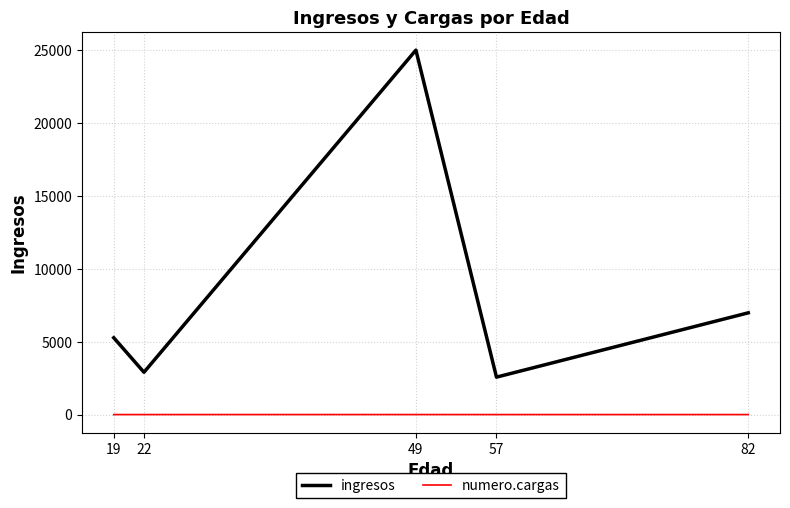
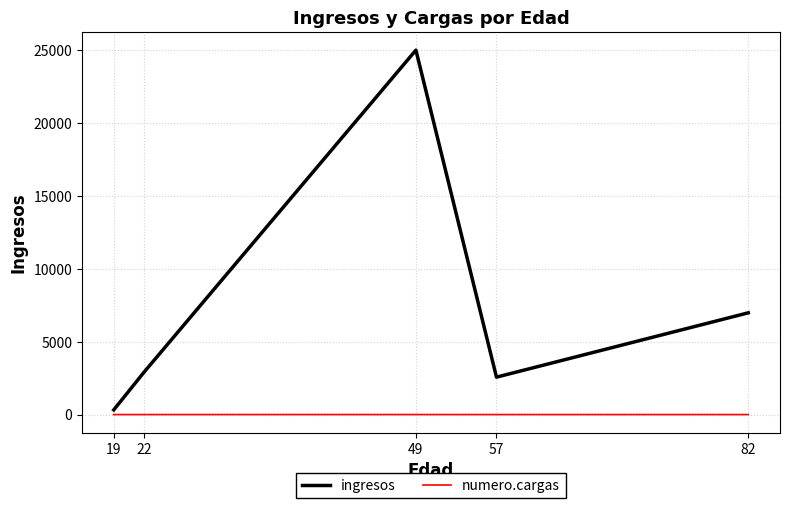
  {
    "ingresos": {
-     "19": 5300,
+     "19": 300,
      "22": 2900,
      "49": 25000,
      "57": 2600,
      "82": 7000
    },
    "numero.cargas": {
      "19": 0,
      "22": 0,
      "49": 0,
      "57": 0,
      "82": 0
    }
  }
